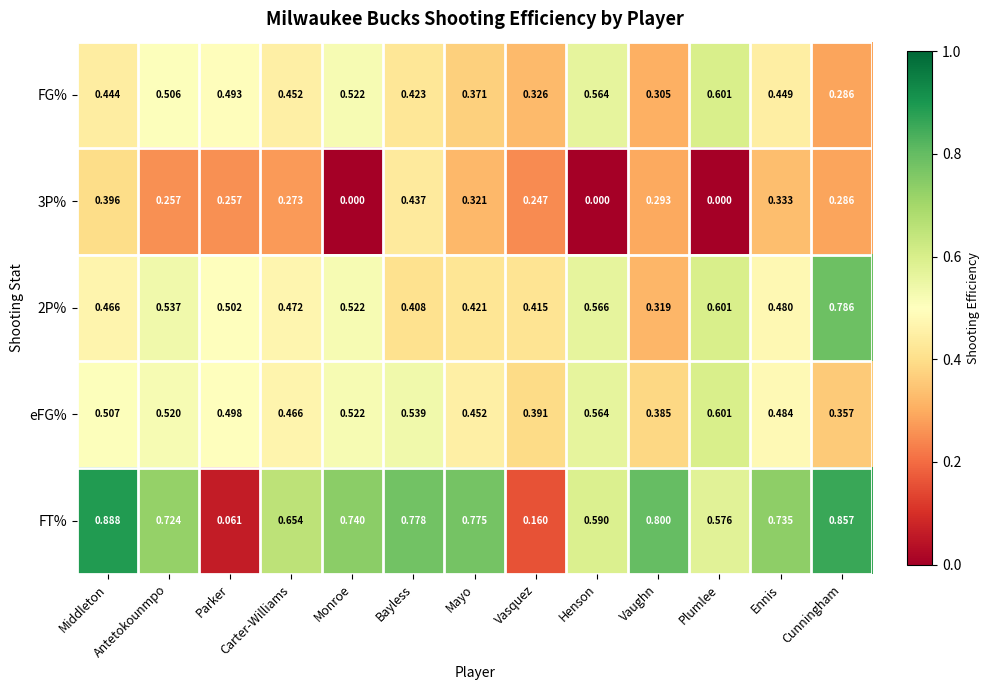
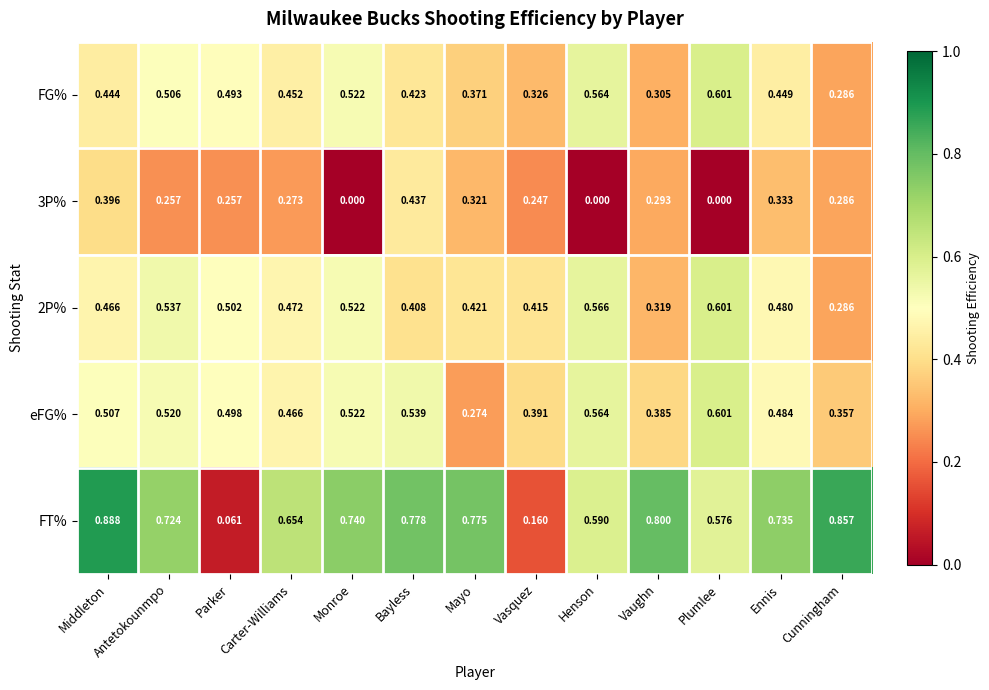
  {
    "FG%": {
      "Middleton": 0.444,
      "Antetokounmpo": 0.506,
      "Parker": 0.493,
      "Carter-Williams": 0.452,
      "Monroe": 0.522,
      "Bayless": 0.423,
      "Mayo": 0.371,
      "Vasquez": 0.326,
      "Henson": 0.564,
      "Vaughn": 0.305,
      "Plumlee": 0.601,
      "Ennis": 0.449,
      "Cunningham": 0.286
    },
    "3P%": {
      "Middleton": 0.396,
      "Antetokounmpo": 0.257,
      "Parker": 0.257,
      "Carter-Williams": 0.273,
      "Monroe": 0.000,
      "Bayless": 0.437,
      "Mayo": 0.321,
      "Vasquez": 0.247,
      "Henson": 0.000,
      "Vaughn": 0.293,
      "Plumlee": 0.000,
      "Ennis": 0.333,
      "Cunningham": 0.286
    },
    "2P%": {
      "Middleton": 0.466,
      "Antetokounmpo": 0.537,
      "Parker": 0.502,
      "Carter-Williams": 0.472,
      "Monroe": 0.522,
      "Bayless": 0.408,
      "Mayo": 0.421,
      "Vasquez": 0.415,
      "Henson": 0.566,
      "Vaughn": 0.319,
      "Plumlee": 0.601,
      "Ennis": 0.480,
-     "Cunningham": 0.786
+     "Cunningham": 0.286
    },
    "eFG%": {
      "Middleton": 0.507,
      "Antetokounmpo": 0.520,
      "Parker": 0.498,
      "Carter-Williams": 0.466,
      "Monroe": 0.522,
      "Bayless": 0.539,
-     "Mayo": 0.452,
+     "Mayo": 0.274,
      "Vasquez": 0.391,
      "Henson": 0.564,
      "Vaughn": 0.385,
      "Plumlee": 0.601,
      "Ennis": 0.484,
      "Cunningham": 0.357
    },
    "FT%": {
      "Middleton": 0.888,
      "Antetokounmpo": 0.724,
      "Parker": 0.061,
      "Carter-Williams": 0.654,
      "Monroe": 0.740,
      "Bayless": 0.778,
      "Mayo": 0.775,
      "Vasquez": 0.160,
      "Henson": 0.590,
      "Vaughn": 0.800,
      "Plumlee": 0.576,
      "Ennis": 0.735,
      "Cunningham": 0.857
    }
  }
